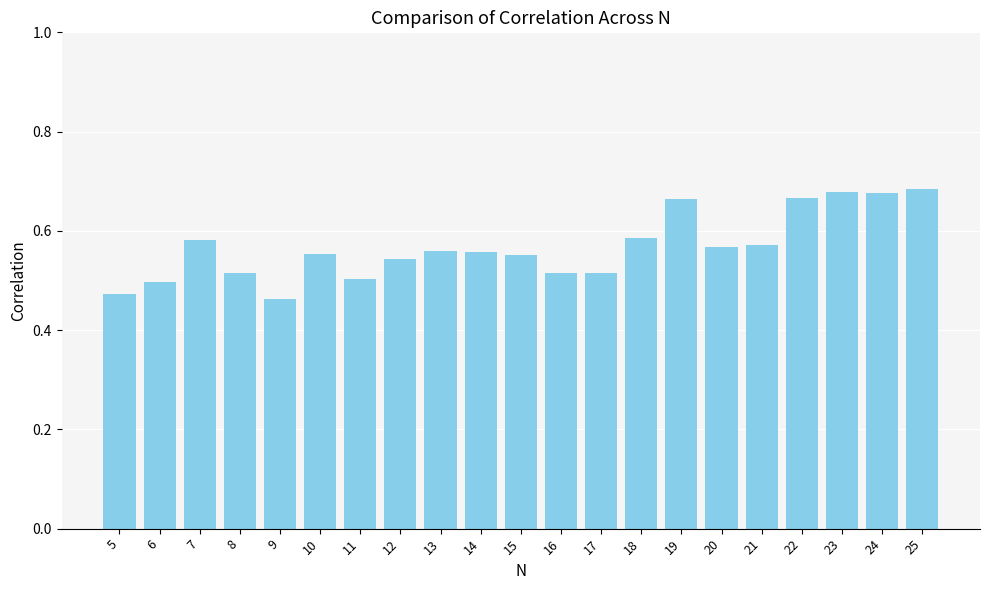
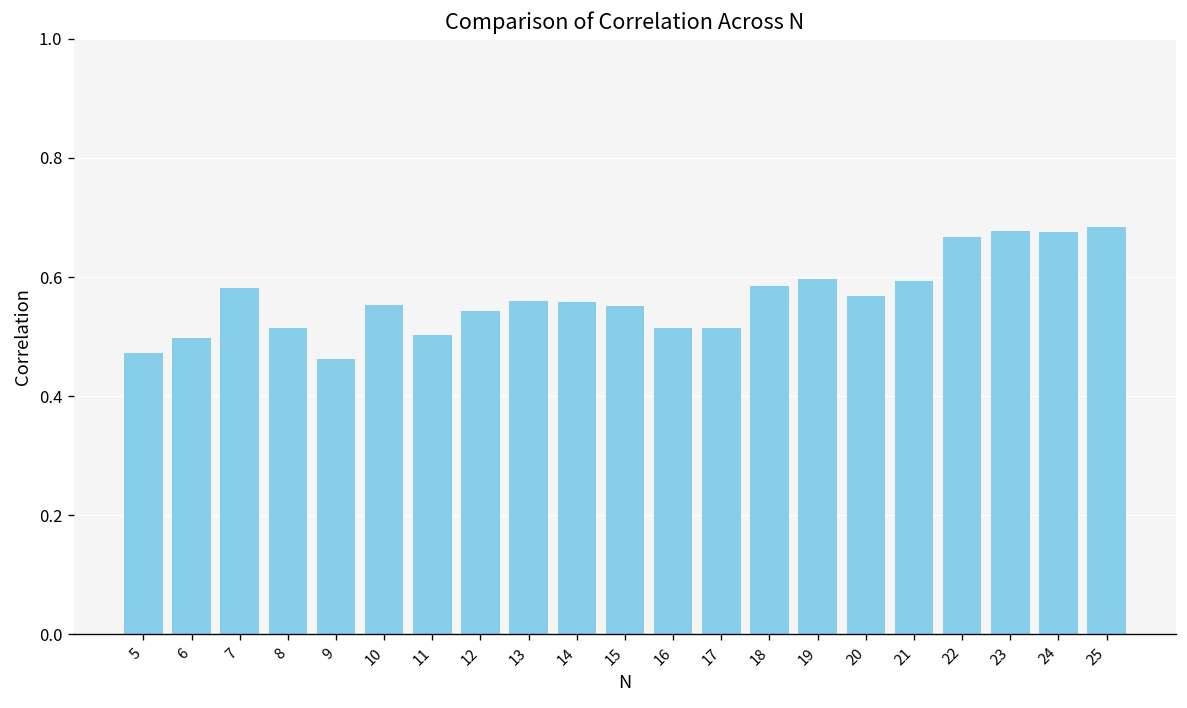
  {
    "5": 0.47,
    "6": 0.50,
    "7": 0.58,
    "8": 0.52,
    "9": 0.46,
    "10": 0.55,
    "11": 0.50,
    "12": 0.54,
    "13": 0.56,
    "14": 0.56,
    "15": 0.55,
    "16": 0.51,
    "17": 0.51,
    "18": 0.58,
-   "19": 0.66,
+   "19": 0.60,
    "20": 0.57,
-   "21": 0.57,
+   "21": 0.59,
    "22": 0.67,
    "23": 0.68,
    "24": 0.68,
    "25": 0.68
  }
